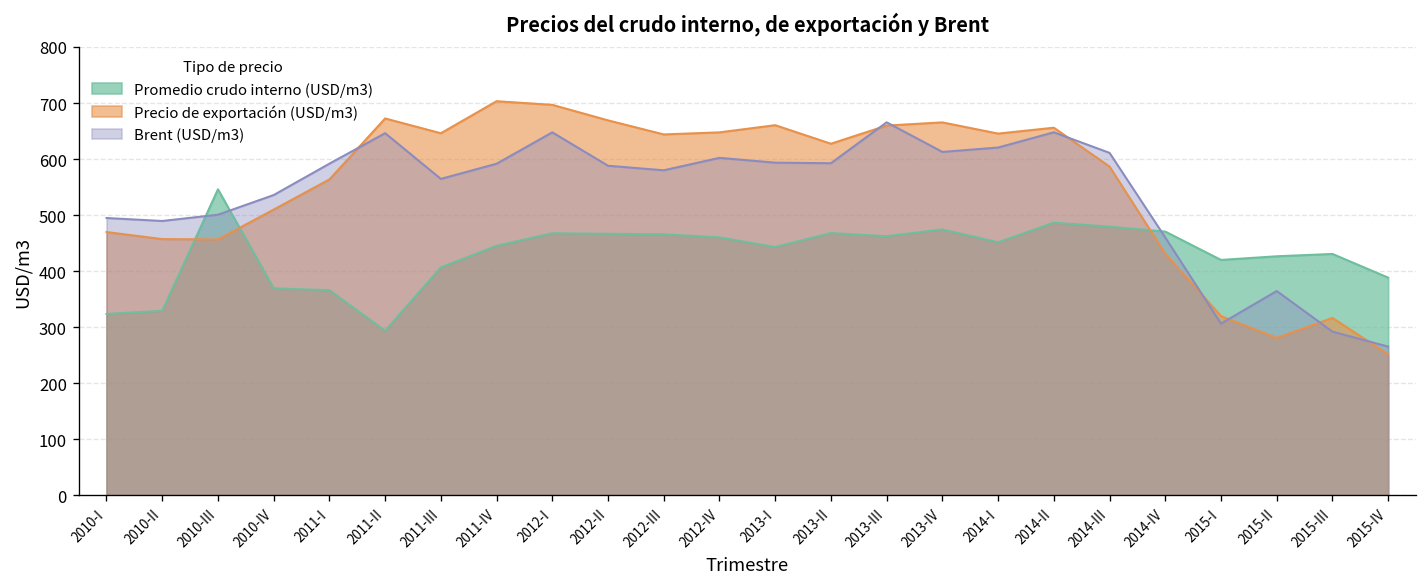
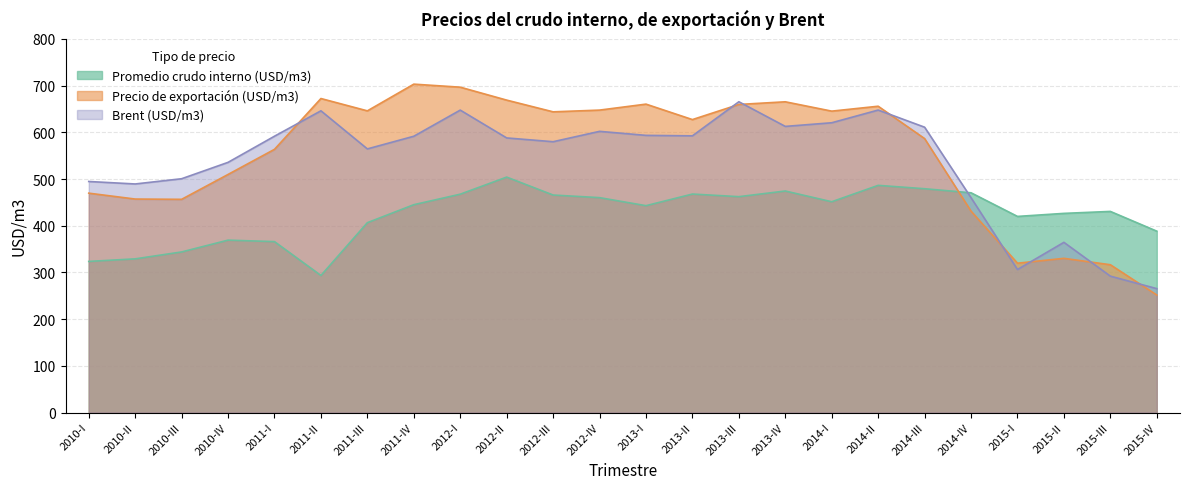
  {
    "Promedio crudo interno (USD/m3)": {
      "2010-I": 320,
      "2010-II": 330,
-     "2010-III": 550,
+     "2010-III": 340,
      "2010-IV": 370,
      "2011-I": 370,
      "2011-II": 290,
      "2011-III": 410,
      "2011-IV": 450,
      "2012-I": 470,
-     "2012-II": 470,
+     "2012-II": 500,
      "2012-III": 470,
      "2012-IV": 460,
      "2013-I": 440,
      "2013-II": 470,
      "2013-III": 460,
      "2013-IV": 470,
      "2014-I": 450,
      "2014-II": 490,
      "2014-III": 480,
      "2014-IV": 470,
      "2015-I": 420,
      "2015-II": 430,
      "2015-III": 430,
      "2015-IV": 390
    },
    "Precio de exportación (USD/m3)": {
      "2010-I": 470,
      "2010-II": 460,
      "2010-III": 460,
      "2010-IV": 510,
      "2011-I": 560,
      "2011-II": 670,
      "2011-III": 650,
      "2011-IV": 700,
      "2012-I": 700,
      "2012-II": 670,
      "2012-III": 640,
      "2012-IV": 650,
      "2013-I": 660,
      "2013-II": 630,
      "2013-III": 660,
      "2013-IV": 670,
      "2014-I": 650,
      "2014-II": 660,
      "2014-III": 590,
      "2014-IV": 430,
      "2015-I": 320,
-     "2015-II": 280,
+     "2015-II": 330,
      "2015-III": 320,
      "2015-IV": 250
    },
    "Brent (USD/m3)": {
      "2010-I": 490,
      "2010-II": 490,
      "2010-III": 500,
      "2010-IV": 540,
      "2011-I": 590,
      "2011-II": 650,
      "2011-III": 560,
      "2011-IV": 590,
      "2012-I": 650,
      "2012-II": 590,
      "2012-III": 580,
      "2012-IV": 600,
      "2013-I": 590,
      "2013-II": 590,
      "2013-III": 670,
      "2013-IV": 610,
      "2014-I": 620,
      "2014-II": 650,
      "2014-III": 610,
      "2014-IV": 460,
      "2015-I": 310,
      "2015-II": 360,
      "2015-III": 290,
      "2015-IV": 270
    }
  }
